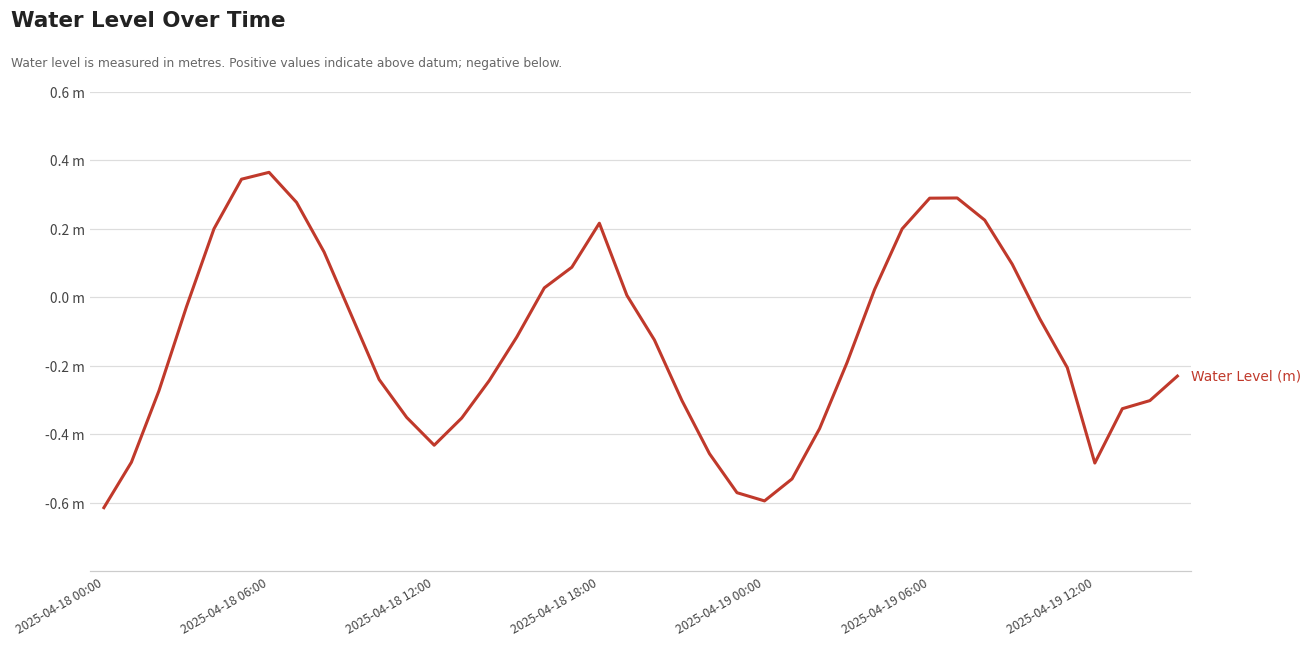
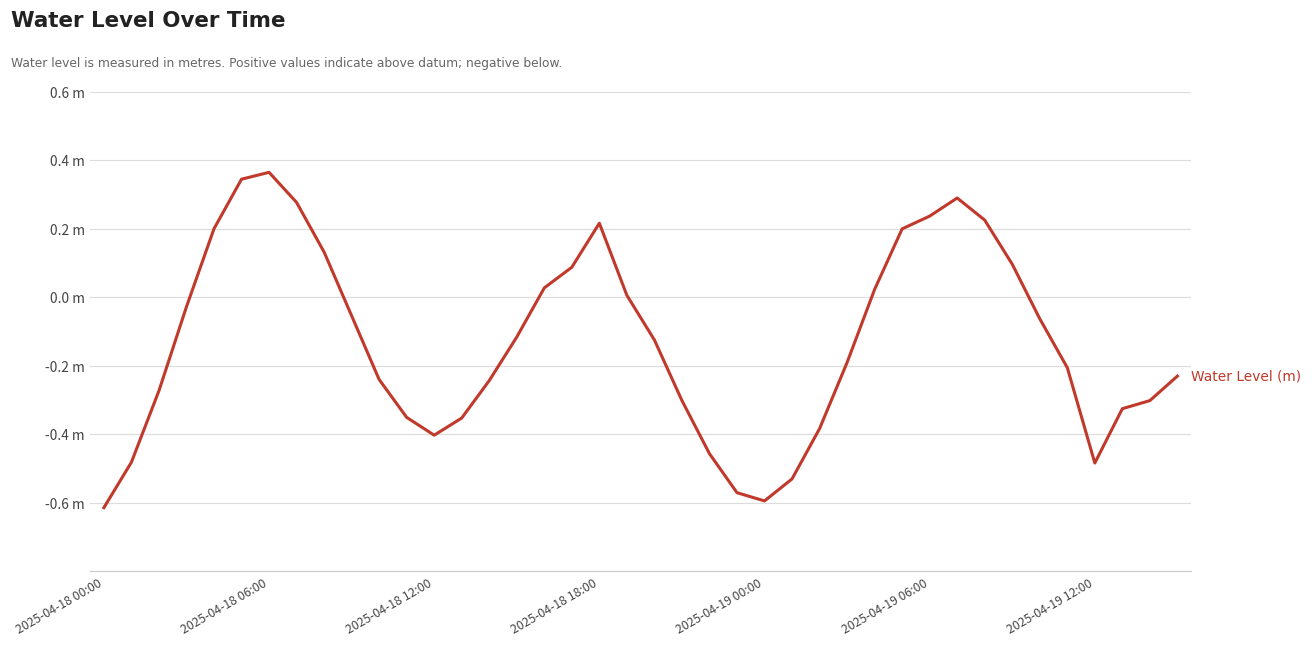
  {
    "2025-04-18 00:00": "-0.62 m",
    "2025-04-18 06:00": "0.36 m",
-   "2025-04-18 12:00": "-0.43 m",
+   "2025-04-18 12:00": "-0.40 m",
    "2025-04-18 18:00": "0.22 m",
    "2025-04-19 00:00": "-0.60 m",
-   "2025-04-19 06:00": "0.29 m",
+   "2025-04-19 06:00": "0.24 m",
    "2025-04-19 12:00": "-0.48 m"
  }
